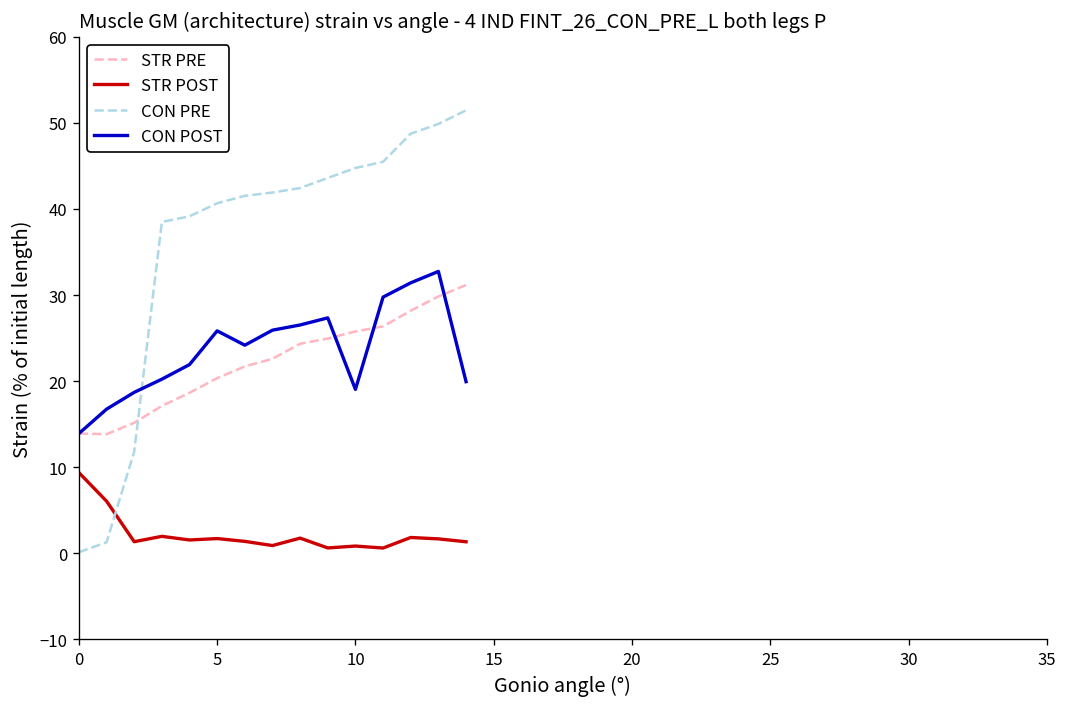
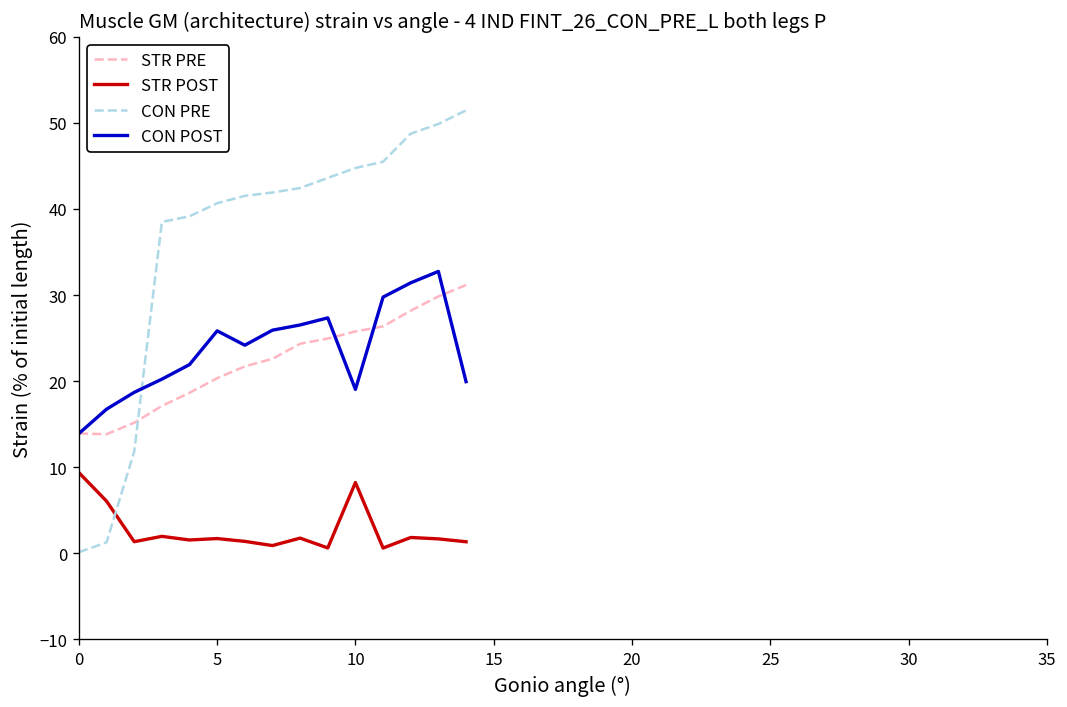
  {
    "STR PRE": {
      "5": 20,
      "10": 26
    },
    "STR POST": {
      "0": 9,
      "5": 2,
-     "10": 1
+     "10": 8
    },
    "CON PRE": {
      "0": 0,
      "5": 41,
      "10": 45
    },
    "CON POST": {
      "5": 26,
      "10": 19
    }
  }
